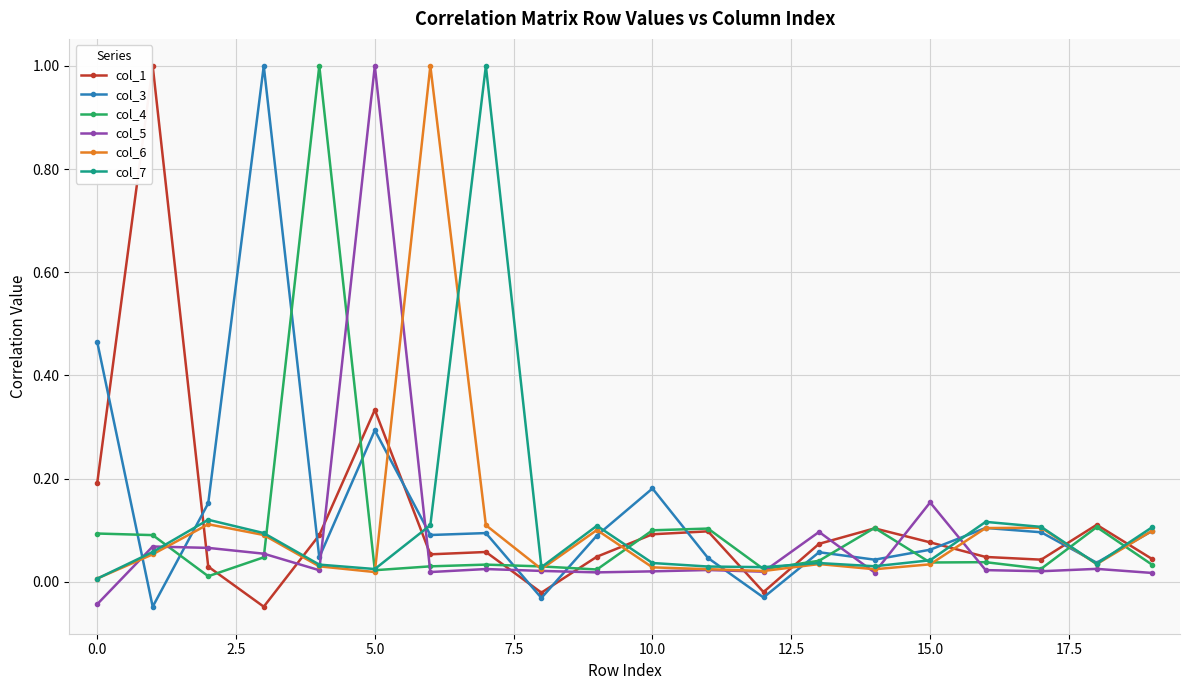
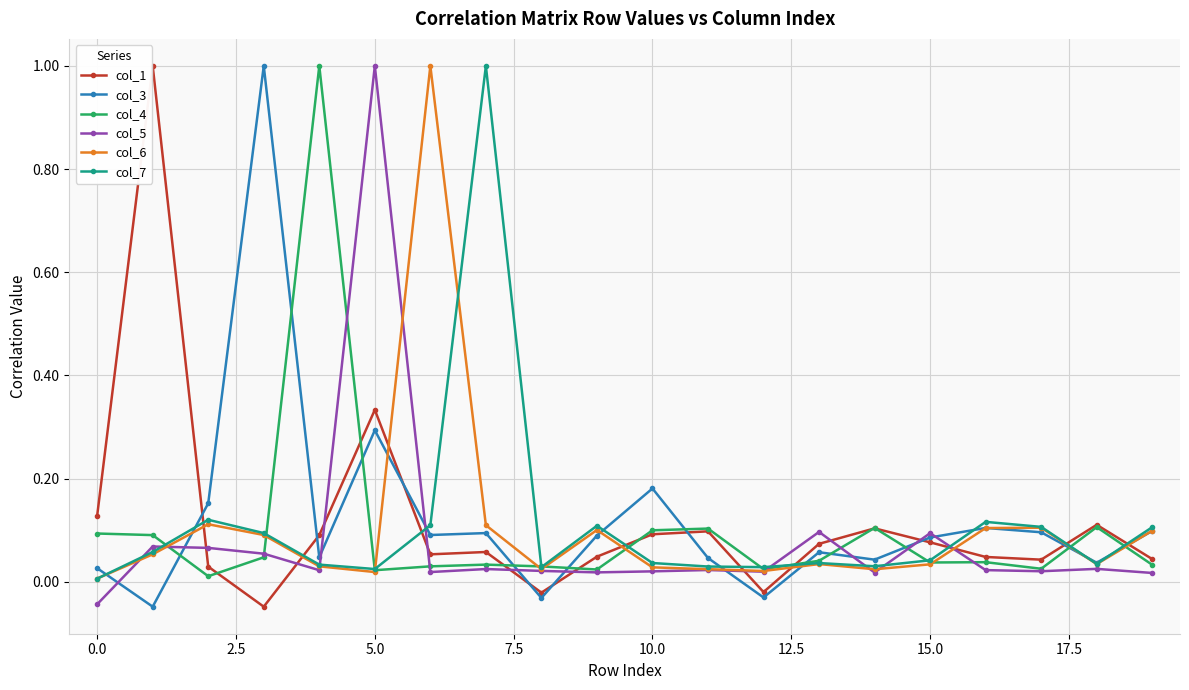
  {
    "col_1": {
-     "0.0": 0.19,
+     "0.0": 0.13,
      "5.0": 0.33,
      "10.0": 0.09,
      "15.0": 0.08
    },
    "col_3": {
-     "0.0": 0.47,
+     "0.0": 0.03,
      "5.0": 0.29,
      "10.0": 0.18,
-     "15.0": 0.06
+     "15.0": 0.09
    },
    "col_5": {
      "0.0": -0.04,
      "5.0": 1.00,
      "10.0": 0.02,
-     "15.0": 0.15
+     "15.0": 0.09
    },
    "col_6": {
      "10.0": 0.03
    }
  }
